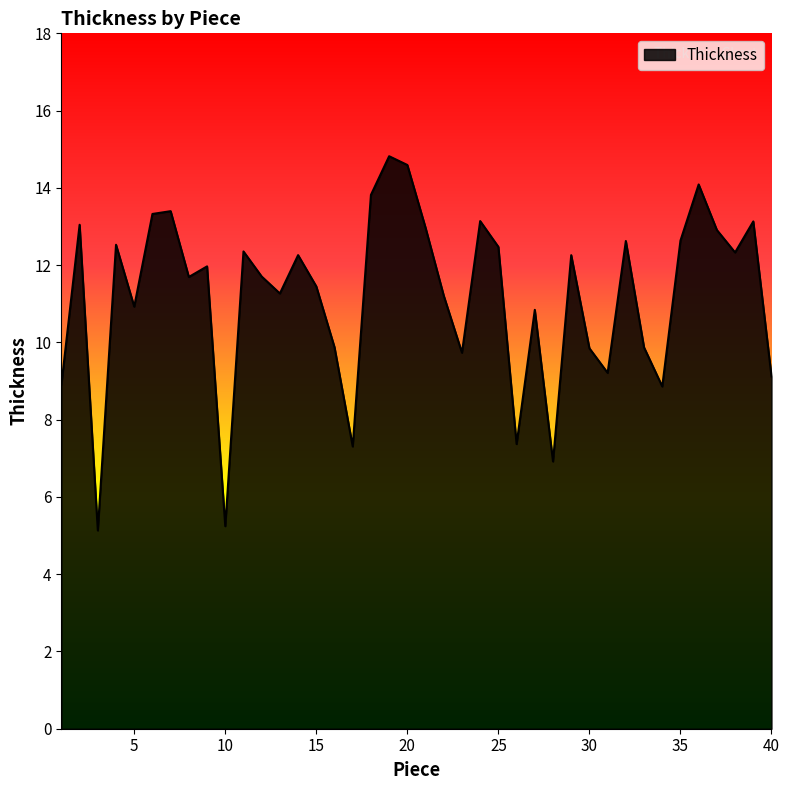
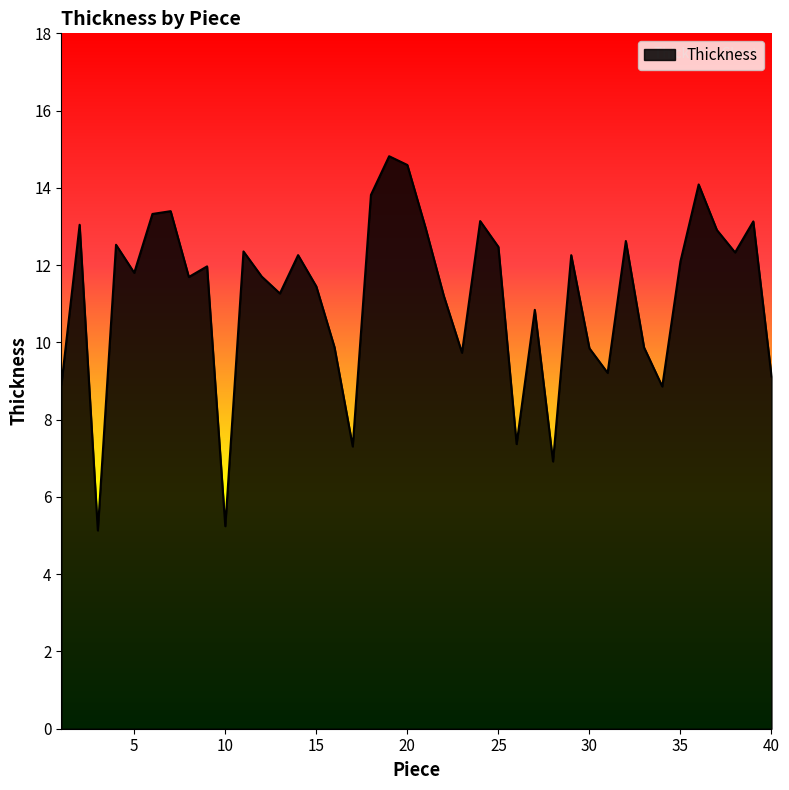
  {
-   "5": 10.9,
+   "5": 11.8,
    "10": 5.2,
    "15": 11.4,
    "20": 14.6,
    "25": 12.5,
    "30": 9.8,
-   "35": 12.6,
+   "35": 12.1,
    "40": 9.1
  }
